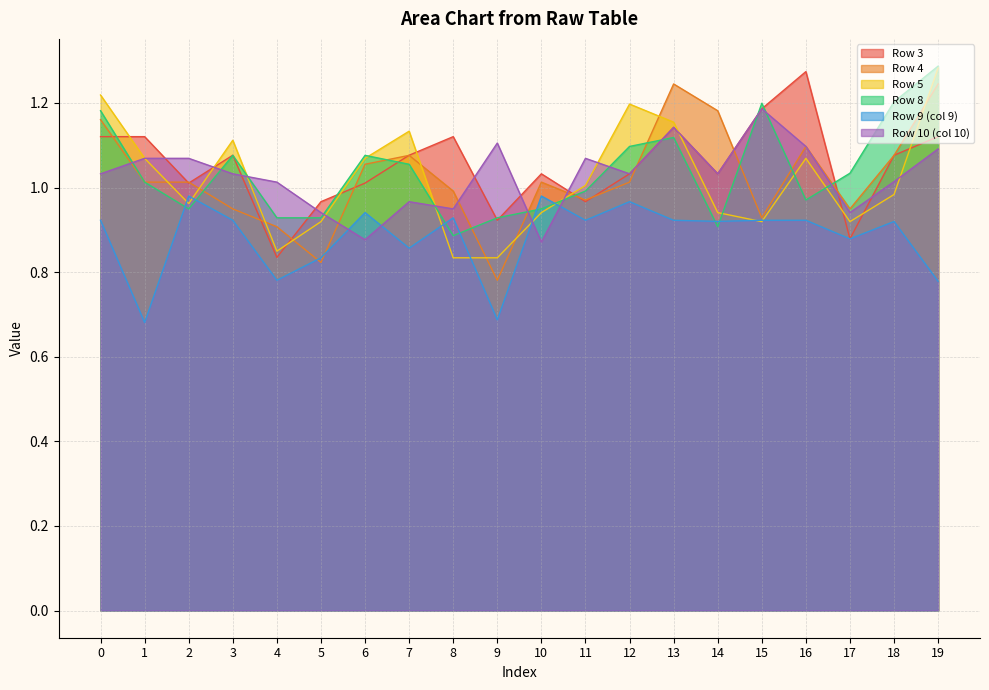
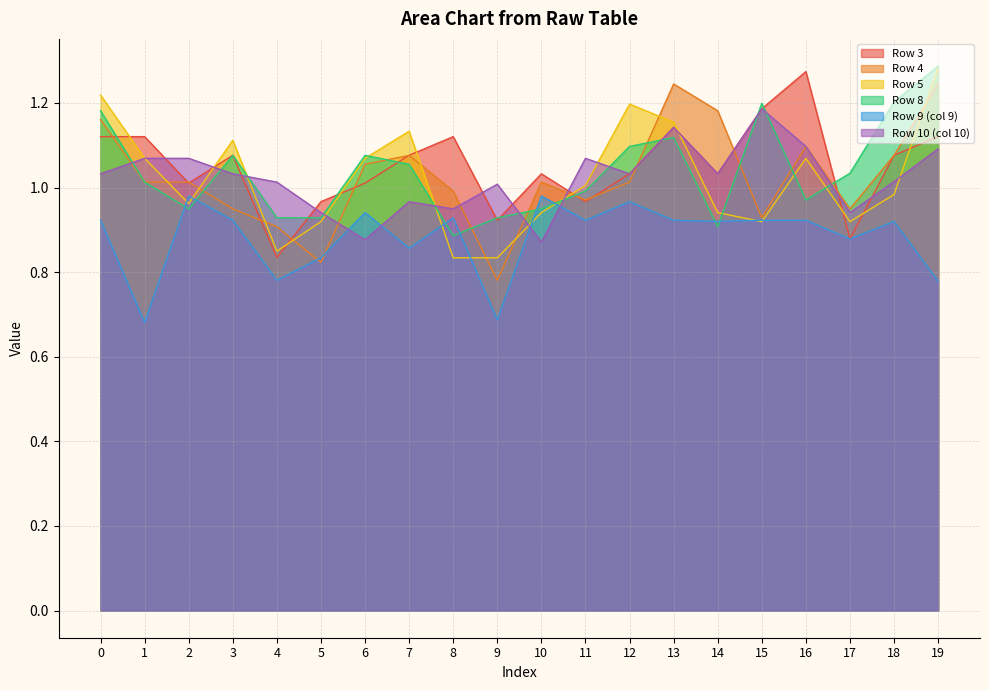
  {
    "Row 5": {
      "0": 1.22,
      "2": 0.96,
      "3": 1.11,
      "4": 0.85,
      "5": 0.92,
      "6": 1.07,
      "7": 1.13,
      "8": 0.83,
      "9": 0.83,
      "10": 0.94,
      "11": 1.00,
      "12": 1.20,
      "13": 1.15,
      "14": 0.94,
      "16": 1.07,
      "17": 0.92,
      "18": 0.98
    },
    "Row 8": {
      "0": 1.18,
      "2": 0.95,
      "4": 0.93,
      "5": 0.93,
      "6": 1.08,
      "7": 1.05,
      "8": 0.89,
      "10": 0.95,
      "11": 0.99,
      "12": 1.10,
      "13": 1.12,
      "14": 0.91,
      "15": 1.20,
      "16": 0.97,
      "17": 1.03
    },
    "Row 9 (col 9)": {
      "0": 0.92,
      "1": 0.68,
      "2": 0.98,
      "3": 0.92,
      "4": 0.78,
      "5": 0.83,
      "6": 0.94,
      "7": 0.86,
      "8": 0.93,
      "9": 0.69,
      "10": 0.98,
      "11": 0.92,
      "12": 0.97,
      "13": 0.92,
      "14": 0.92,
      "16": 0.92,
      "18": 0.92,
      "19": 0.78
    },
    "Row 10 (col 10)": {
      "0": 1.03,
      "2": 1.07,
      "3": 1.03,
      "4": 1.01,
      "5": 0.94,
      "6": 0.88,
      "7": 0.97,
      "8": 0.95,
-     "9": 1.11,
+     "9": 1.01,
      "10": 0.87,
      "11": 1.07,
      "17": 0.94,
      "18": 1.01,
      "19": 1.09
    }
  }
